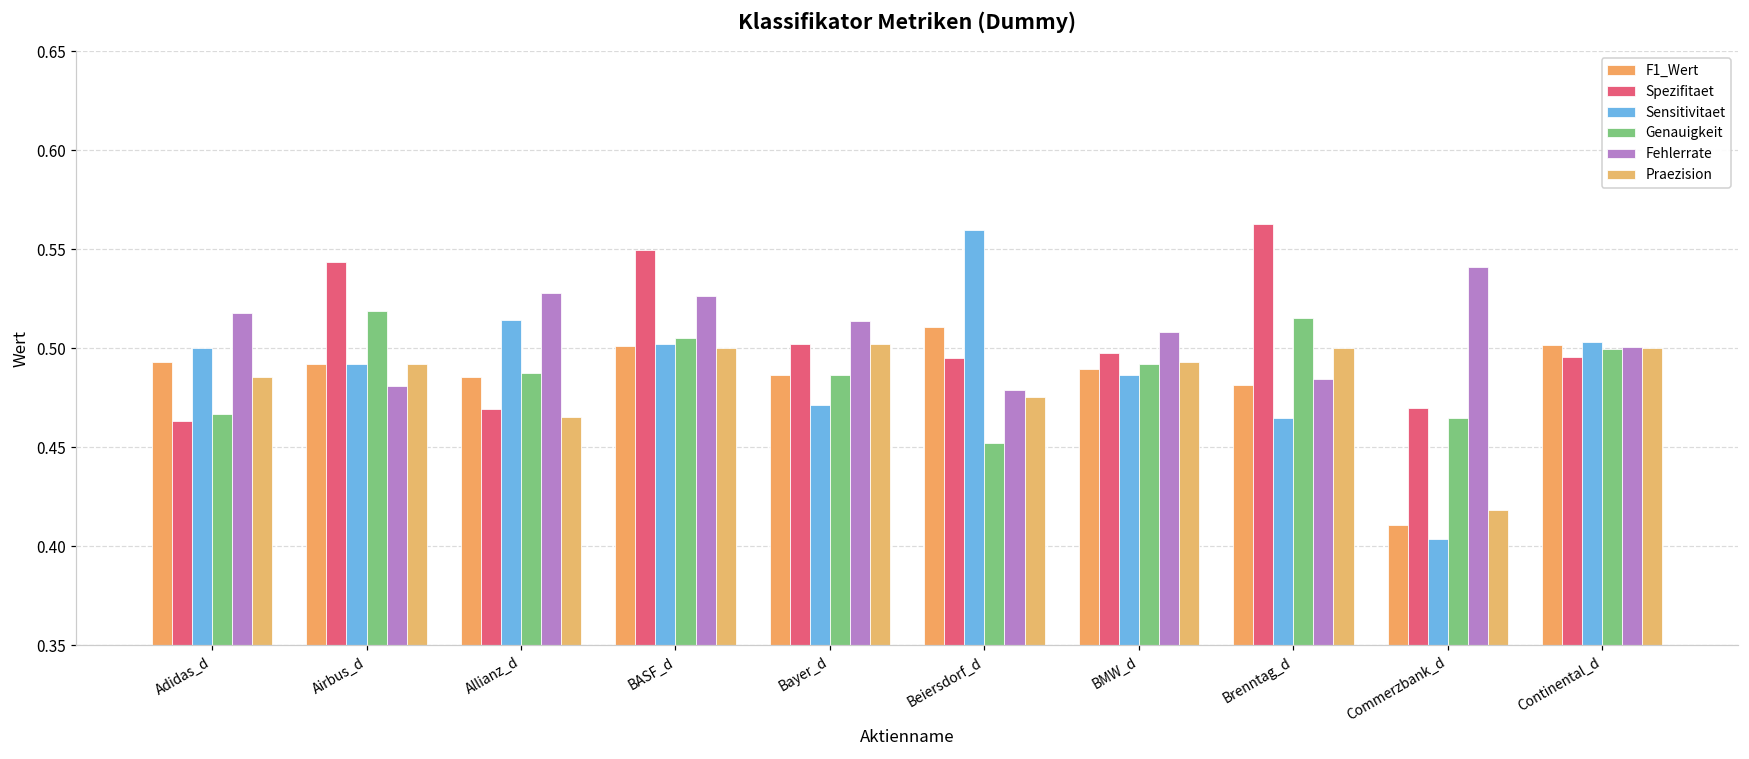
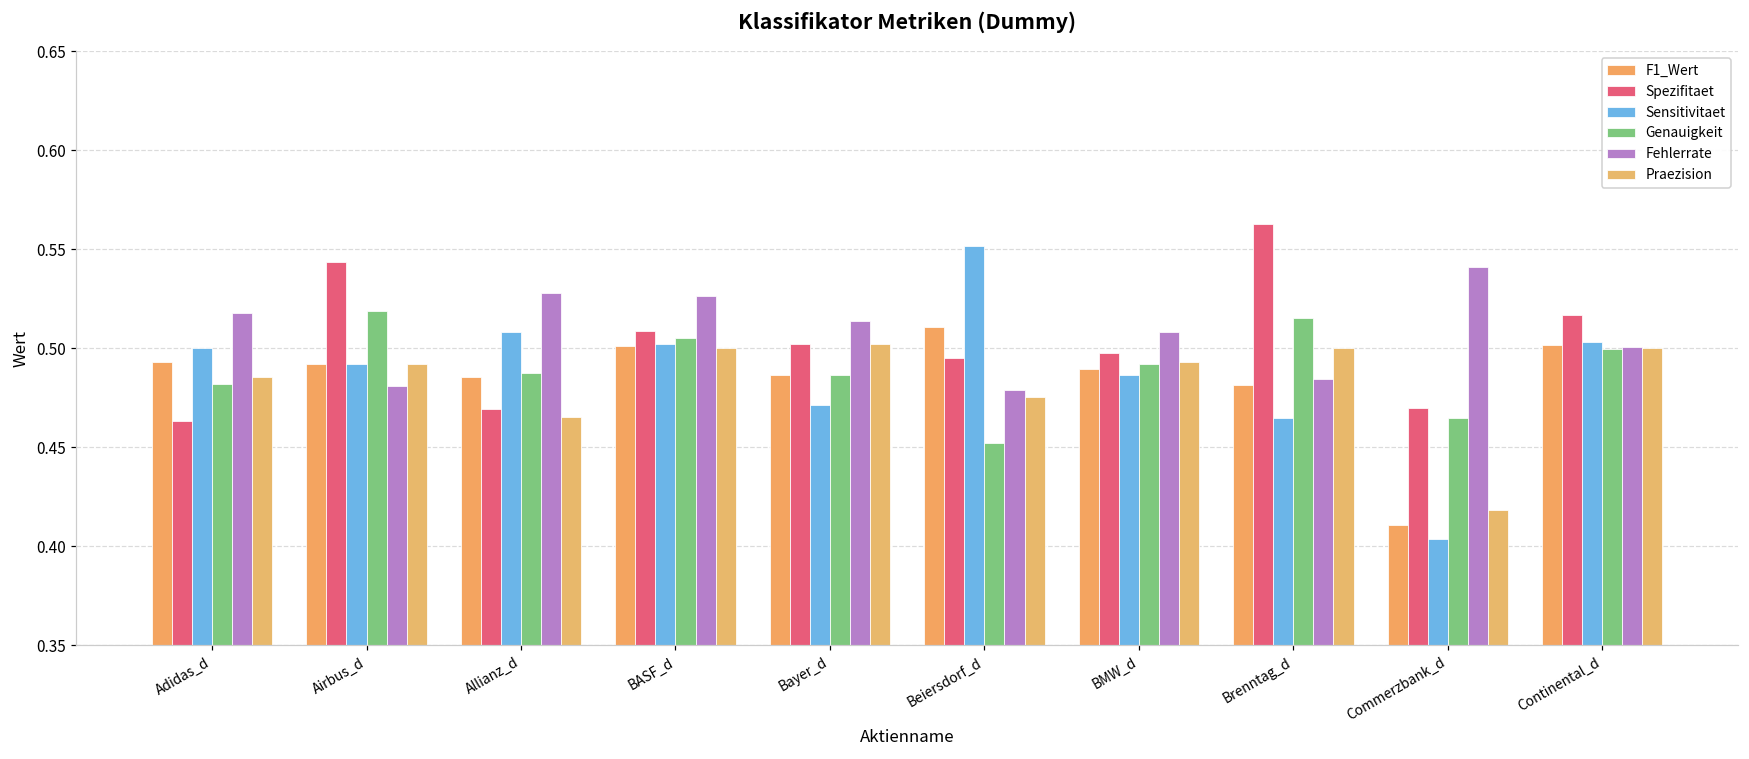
  {
    "Spezifitaet": {
      "Adidas_d": 0.463,
      "Airbus_d": 0.543,
      "Allianz_d": 0.469,
-     "BASF_d": 0.550,
+     "BASF_d": 0.509,
      "Bayer_d": 0.502,
      "Beiersdorf_d": 0.495,
      "BMW_d": 0.497,
      "Brenntag_d": 0.563,
      "Commerzbank_d": 0.470,
-     "Continental_d": 0.496
+     "Continental_d": 0.517
    },
    "Sensitivitaet": {
      "Adidas_d": 0.500,
      "Airbus_d": 0.492,
-     "Allianz_d": 0.514,
+     "Allianz_d": 0.508,
      "BASF_d": 0.502,
      "Bayer_d": 0.471,
-     "Beiersdorf_d": 0.560,
+     "Beiersdorf_d": 0.552,
      "BMW_d": 0.486,
      "Brenntag_d": 0.465,
      "Commerzbank_d": 0.404,
      "Continental_d": 0.503
    },
    "Genauigkeit": {
-     "Adidas_d": 0.467,
+     "Adidas_d": 0.482,
      "Airbus_d": 0.519,
      "Allianz_d": 0.488,
      "BASF_d": 0.505,
      "Bayer_d": 0.486,
      "Beiersdorf_d": 0.452,
      "BMW_d": 0.492,
      "Brenntag_d": 0.515,
      "Commerzbank_d": 0.465,
      "Continental_d": 0.500
    },
    "Fehlerrate": {
      "Adidas_d": 0.518,
      "Airbus_d": 0.481,
      "Allianz_d": 0.528,
      "BASF_d": 0.527,
      "Bayer_d": 0.514,
      "Beiersdorf_d": 0.479,
      "BMW_d": 0.508,
      "Brenntag_d": 0.485,
      "Commerzbank_d": 0.541,
      "Continental_d": 0.500
    }
  }
